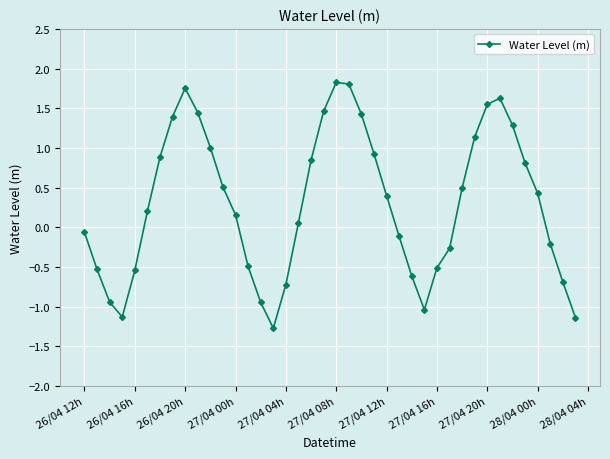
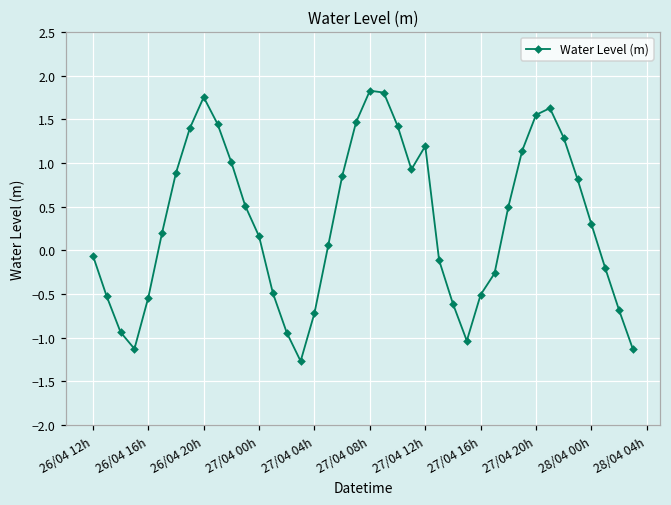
  {
    "26/04 12h": -0.1,
    "26/04 16h": -0.5,
    "26/04 20h": 1.8,
    "27/04 00h": 0.2,
    "27/04 04h": -0.7,
    "27/04 08h": 1.8,
-   "27/04 12h": 0.4,
+   "27/04 12h": 1.2,
    "27/04 16h": -0.5,
    "27/04 20h": 1.6,
-   "28/04 00h": 0.4
+   "28/04 00h": 0.3
  }
